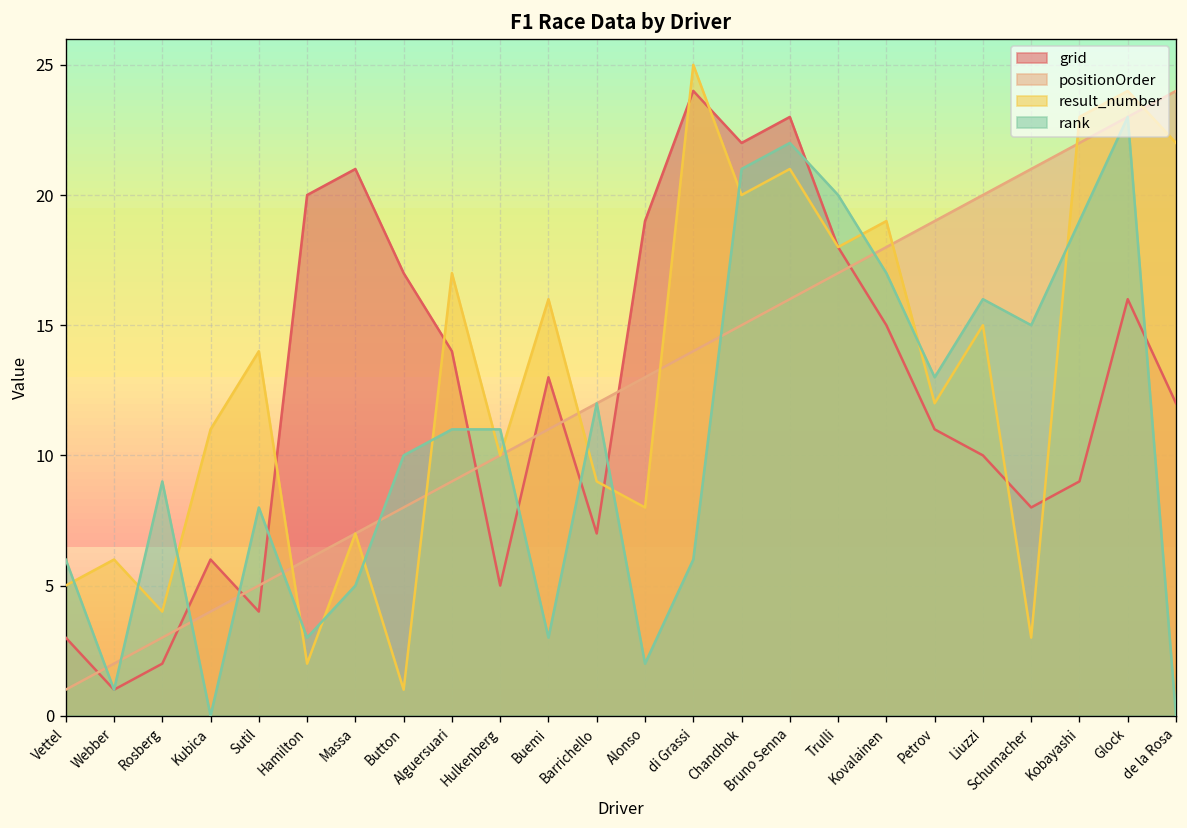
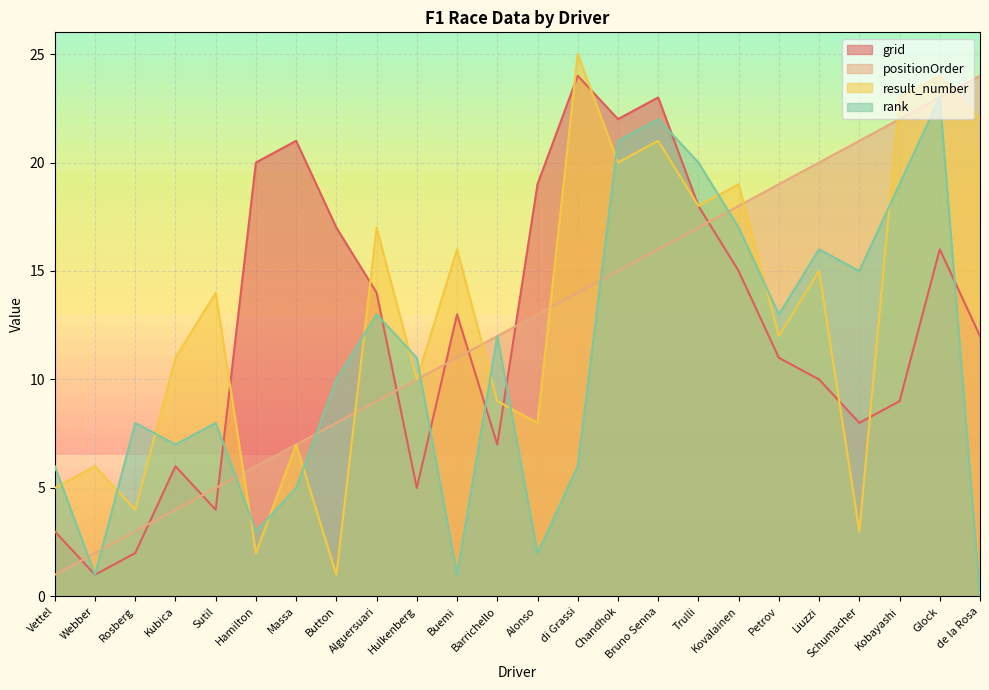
  {
    "grid": {
      "Vettel": 3,
      "Rosberg": 2,
      "Kubica": 6,
      "Sutil": 4,
      "Hamilton": 20,
      "Massa": 21,
      "Button": 17,
      "Alguersuari": 14,
      "Hulkenberg": 5,
      "Buemi": 13,
      "Barrichello": 7,
      "Alonso": 19,
      "di Grassi": 24,
      "Chandhok": 22,
      "Bruno Senna": 23,
      "Kovalainen": 15,
      "Petrov": 11,
      "Liuzzi": 10,
      "Schumacher": 8,
      "Kobayashi": 9,
      "Glock": 16,
      "de la Rosa": 12
    },
    "rank": {
      "Vettel": 6,
-     "Rosberg": 9,
-     "Kubica": 0,
+     "Rosberg": 8,
+     "Kubica": 7,
      "Sutil": 8,
      "Hamilton": 3,
      "Massa": 5,
      "Button": 10,
-     "Alguersuari": 11,
+     "Alguersuari": 13,
      "Hulkenberg": 11,
-     "Buemi": 3,
+     "Buemi": 1,
      "Alonso": 2,
      "di Grassi": 6,
      "Chandhok": 21,
      "Bruno Senna": 22,
      "Trulli": 20,
      "Kovalainen": 17,
      "Petrov": 13,
      "Liuzzi": 16,
      "Schumacher": 15,
      "Kobayashi": 19,
      "de la Rosa": 0
    }
  }
